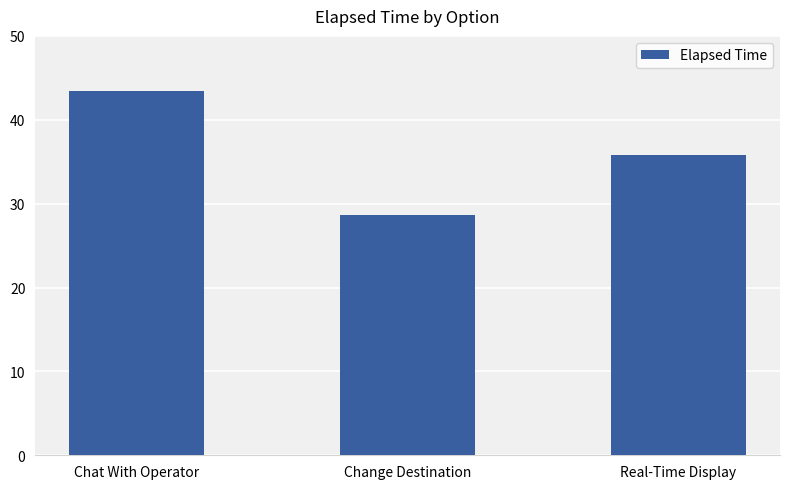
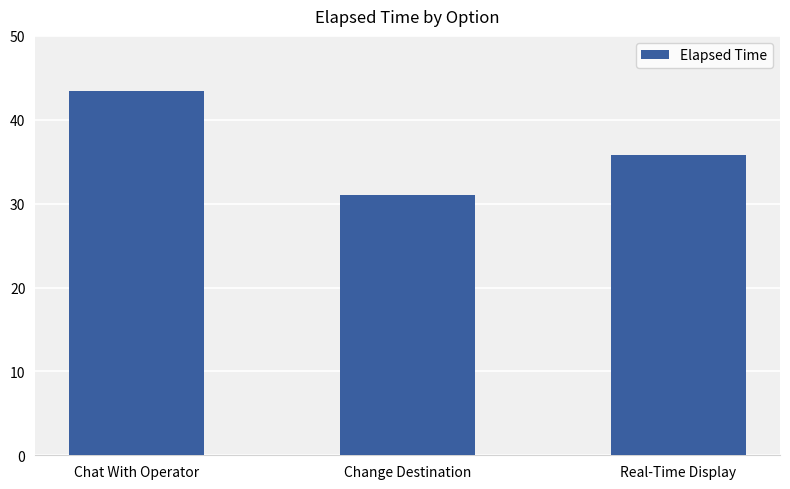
  {
    "Chat With Operator": 43,
-   "Change Destination": 29,
+   "Change Destination": 31,
    "Real-Time Display": 36
  }
